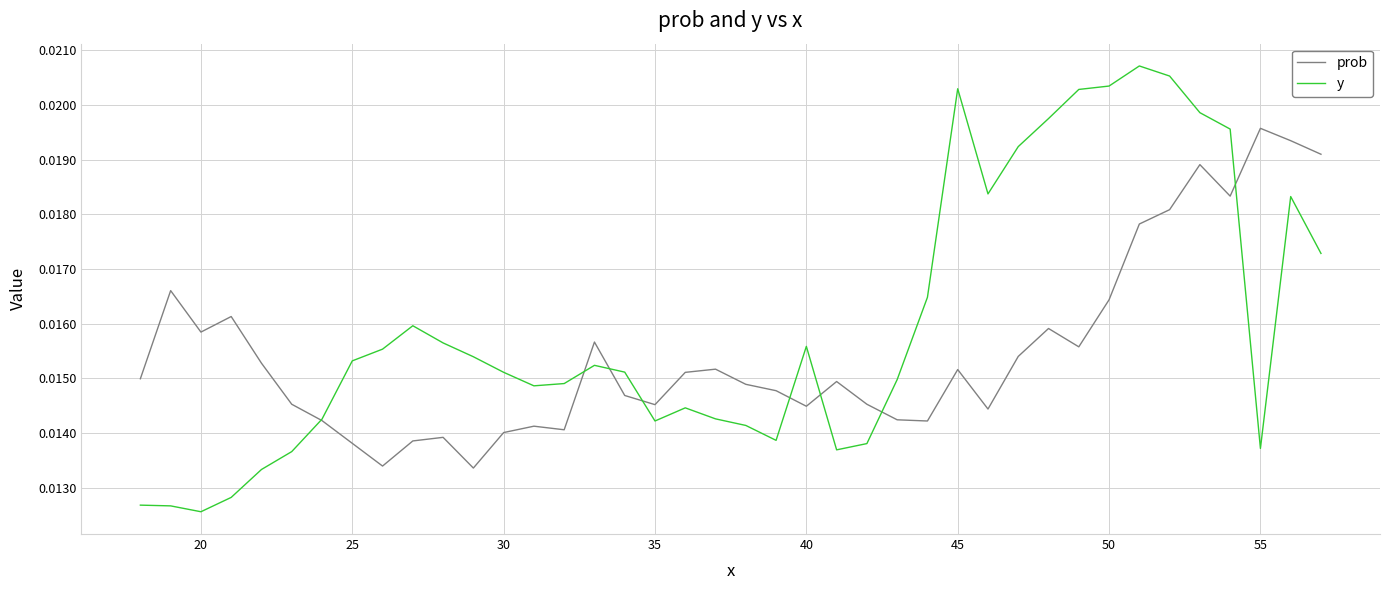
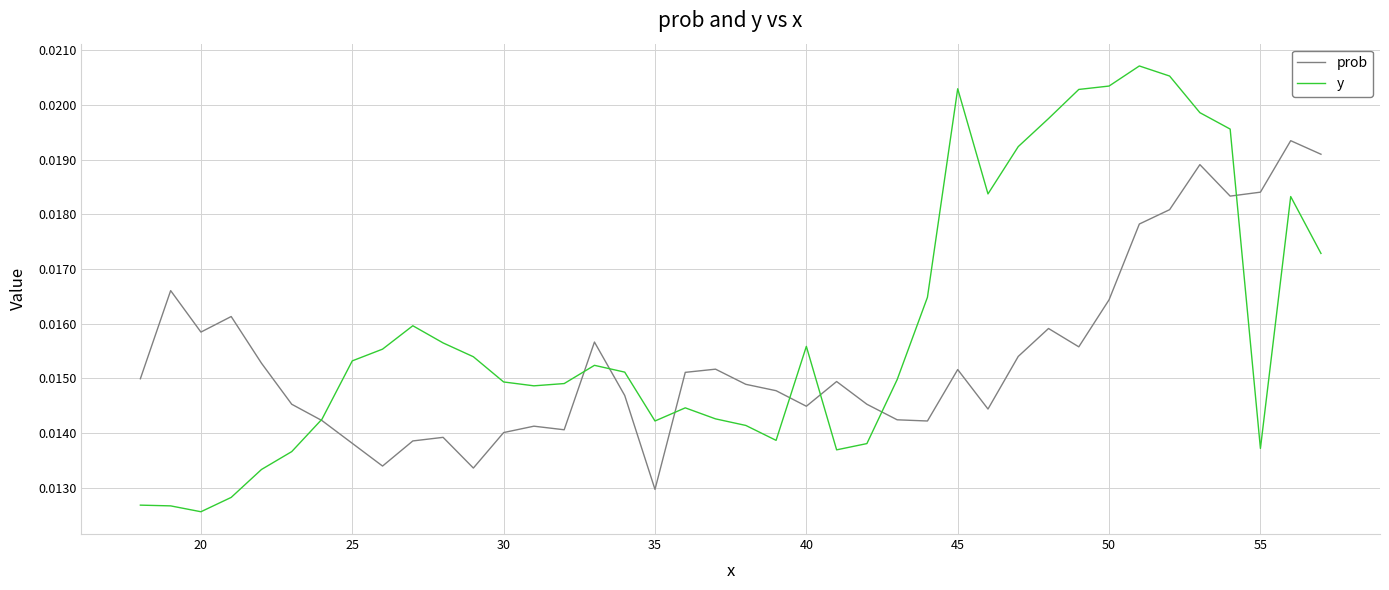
  {
    "prob": {
      "20": 0.0158,
      "25": 0.0138,
      "30": 0.0140,
-     "35": 0.0145,
+     "35": 0.0130,
      "40": 0.0145,
      "45": 0.0152,
      "50": 0.0164,
-     "55": 0.0196
+     "55": 0.0184
    },
    "y": {
      "20": 0.0126,
      "25": 0.0153,
-     "30": 0.0151,
+     "30": 0.0149,
      "35": 0.0142,
      "40": 0.0156,
      "45": 0.0203,
      "50": 0.0203,
      "55": 0.0137
    }
  }
